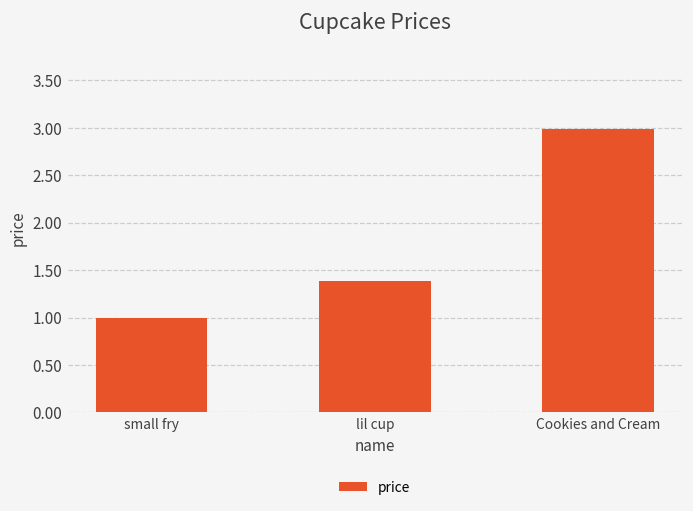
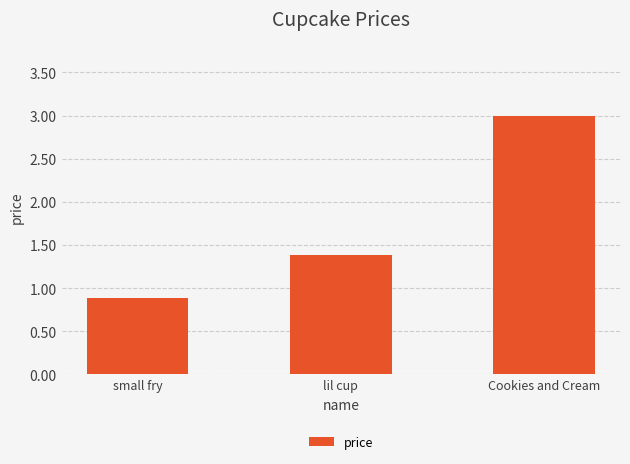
  {
-   "small fry": 1.0,
+   "small fry": 0.9,
    "lil cup": 1.4,
    "Cookies and Cream": 3.0
  }
